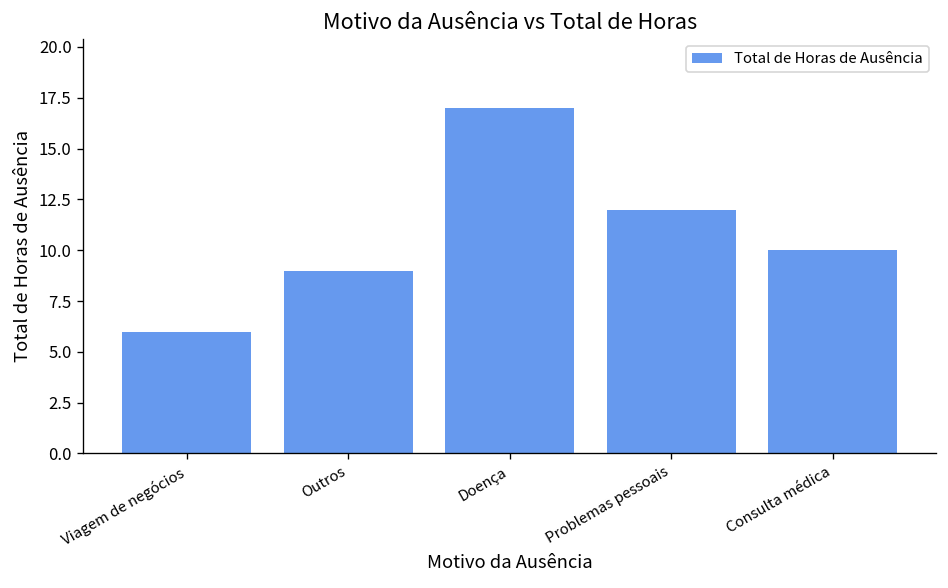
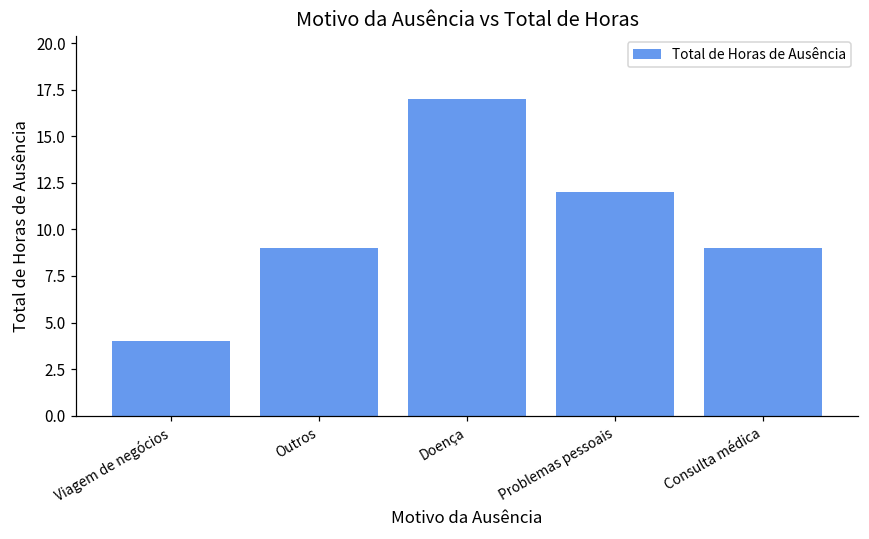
  {
-   "Viagem de negócios": 6,
+   "Viagem de negócios": 4,
    "Outros": 9,
    "Doença": 17,
    "Problemas pessoais": 12,
-   "Consulta médica": 10
+   "Consulta médica": 9
  }
